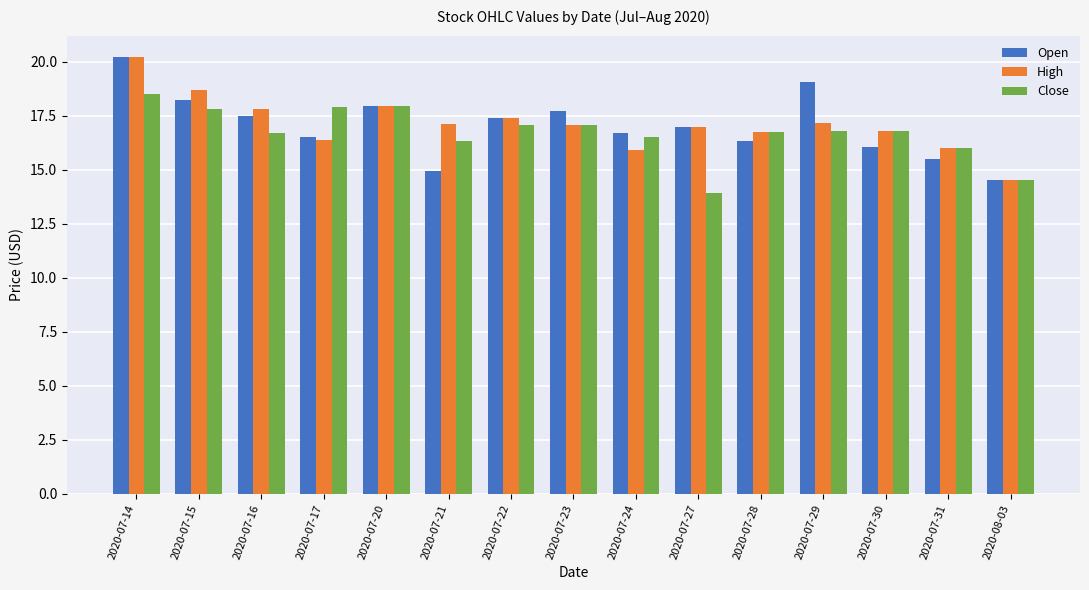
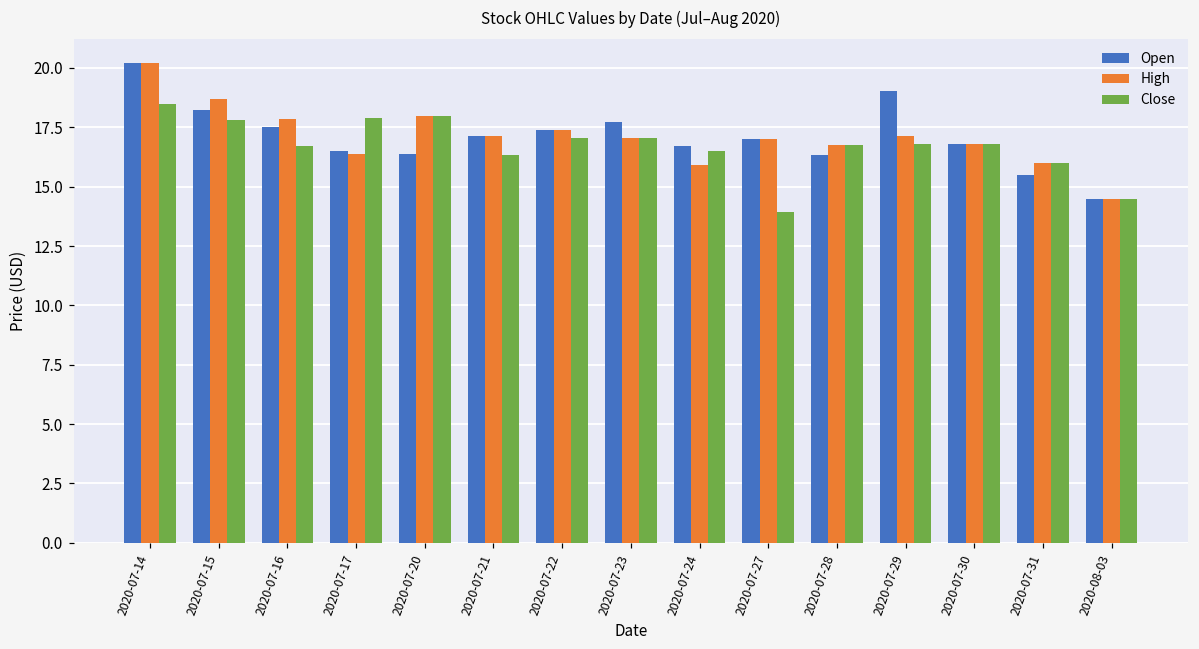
  {
    "Open": {
      "2020-07-14": 20.2,
      "2020-07-15": 18.2,
      "2020-07-16": 17.5,
      "2020-07-17": 16.5,
-     "2020-07-20": 18.0,
-     "2020-07-21": 15.0,
+     "2020-07-20": 16.4,
+     "2020-07-21": 17.1,
      "2020-07-22": 17.4,
      "2020-07-23": 17.7,
      "2020-07-24": 16.7,
      "2020-07-27": 17.0,
      "2020-07-28": 16.4,
      "2020-07-29": 19.0,
-     "2020-07-30": 16.1,
+     "2020-07-30": 16.8,
      "2020-07-31": 15.5,
      "2020-08-03": 14.5
    },
    "High": {
      "2020-07-14": 20.2,
      "2020-07-15": 18.7,
      "2020-07-16": 17.8,
      "2020-07-17": 16.4,
      "2020-07-20": 18.0,
      "2020-07-21": 17.1,
      "2020-07-22": 17.4,
      "2020-07-23": 17.1,
      "2020-07-24": 15.9,
      "2020-07-27": 17.0,
      "2020-07-28": 16.7,
      "2020-07-29": 17.1,
      "2020-07-30": 16.8,
      "2020-07-31": 16.0,
      "2020-08-03": 14.5
    },
    "Close": {
      "2020-07-14": 18.5,
      "2020-07-15": 17.8,
      "2020-07-16": 16.7,
      "2020-07-17": 17.9,
      "2020-07-20": 18.0,
      "2020-07-21": 16.3,
      "2020-07-22": 17.1,
      "2020-07-23": 17.1,
      "2020-07-24": 16.5,
      "2020-07-27": 13.9,
      "2020-07-28": 16.7,
      "2020-07-29": 16.8,
      "2020-07-30": 16.8,
      "2020-07-31": 16.0,
      "2020-08-03": 14.5
    }
  }
